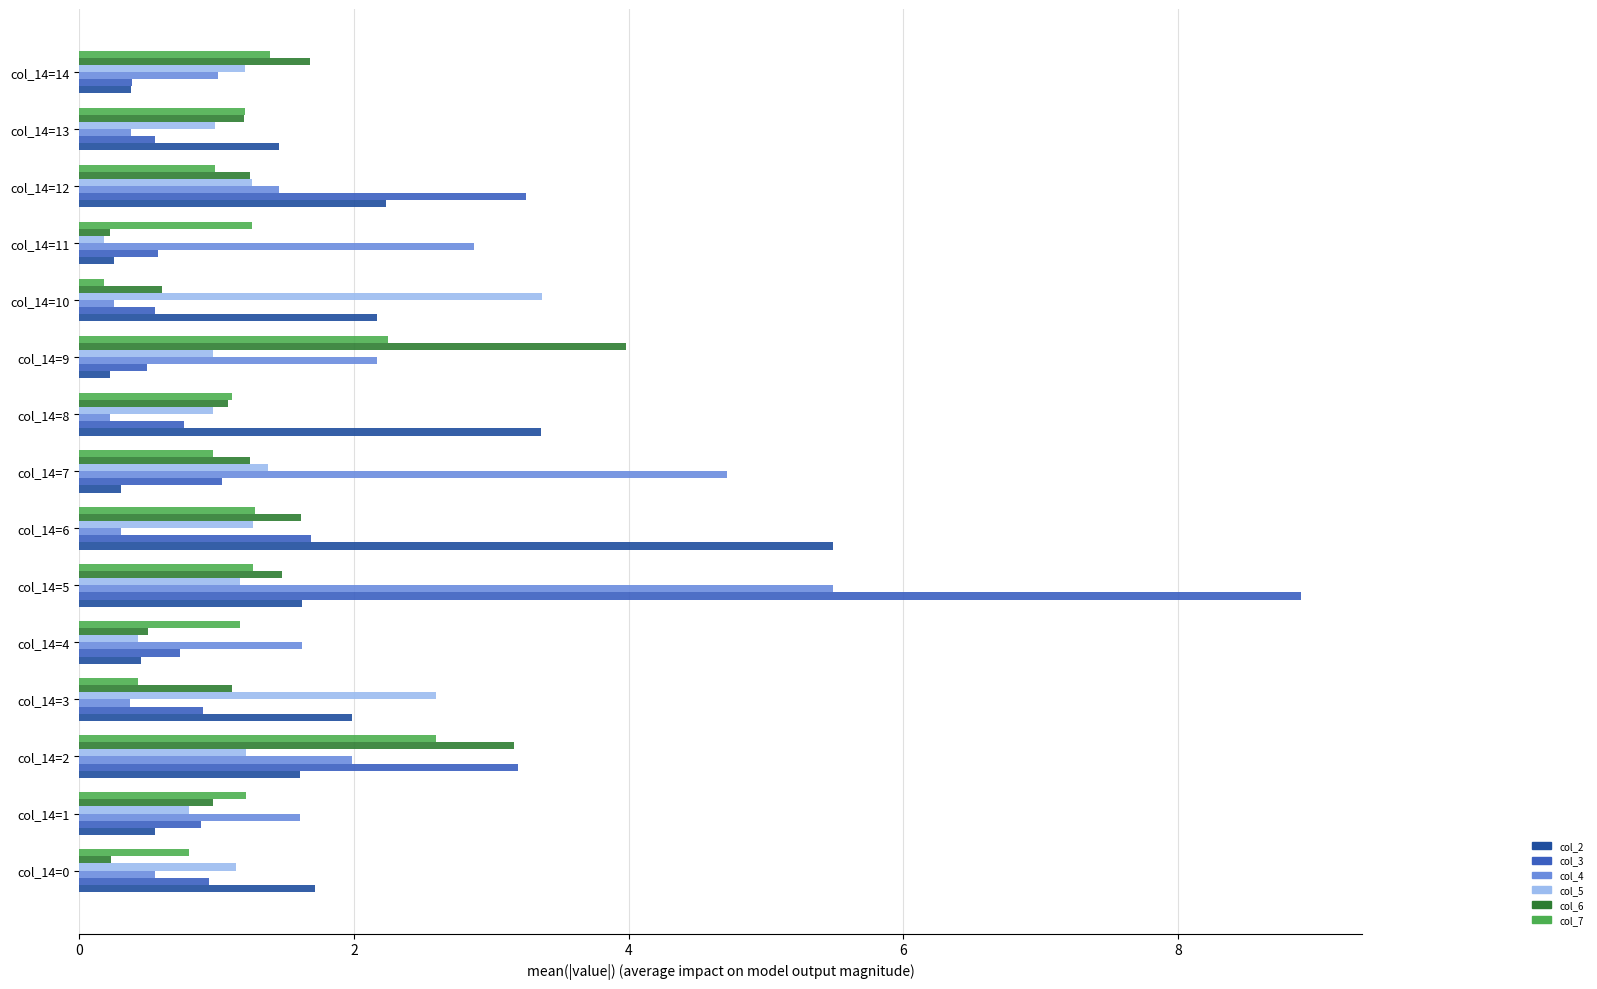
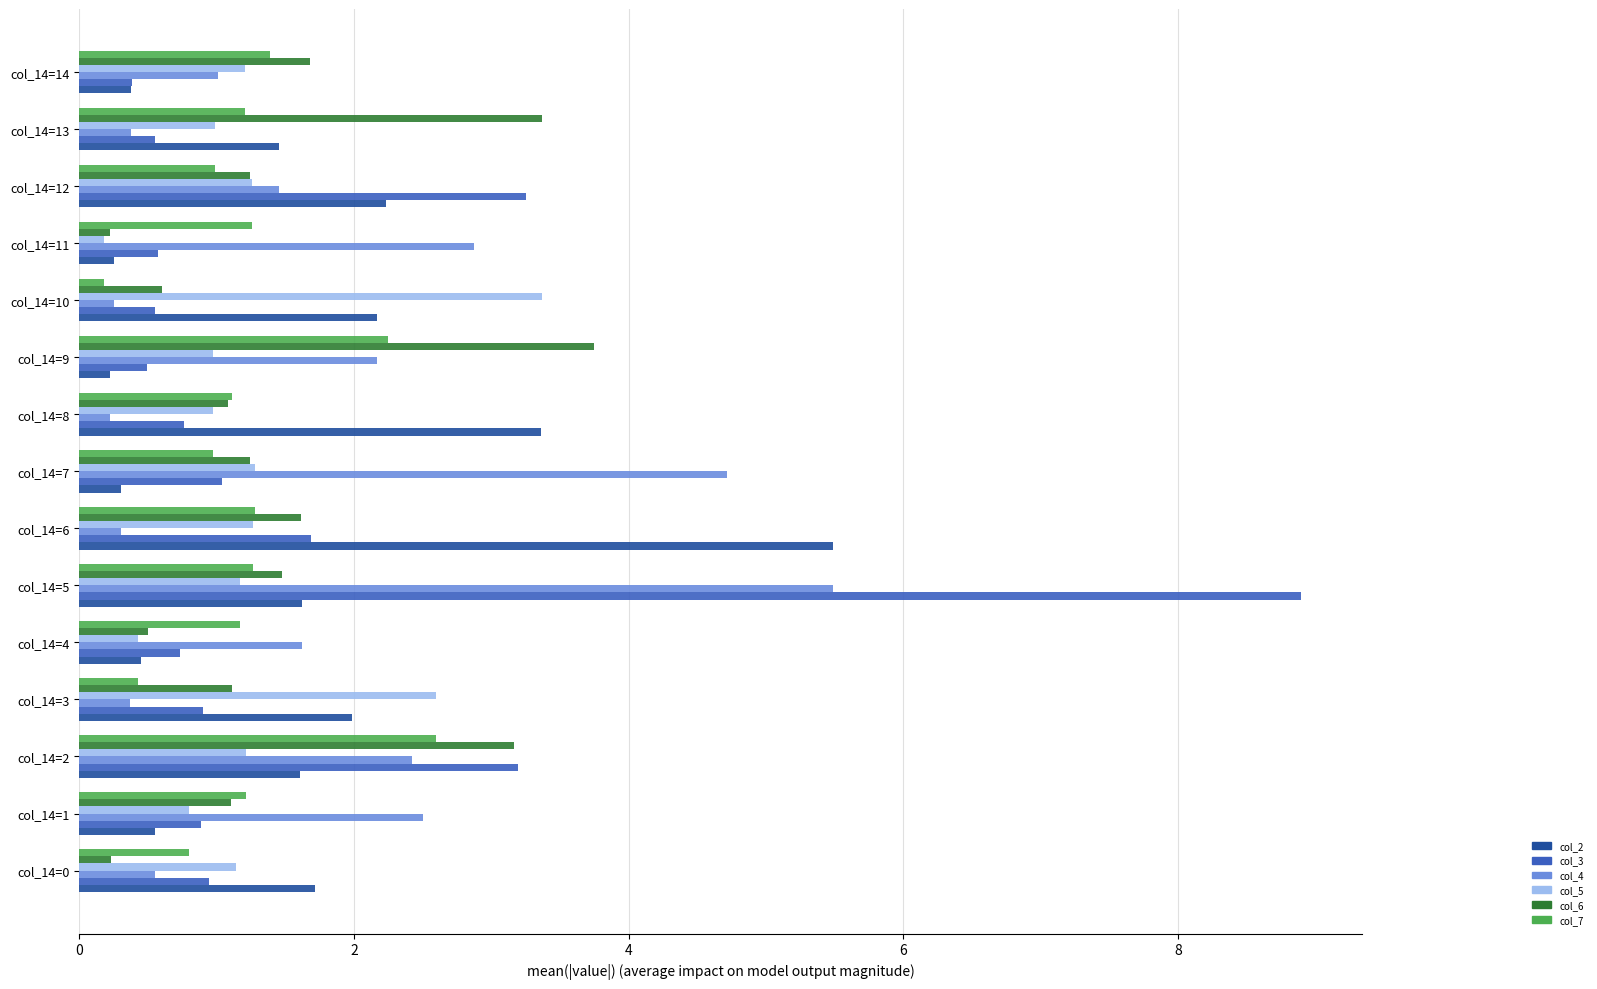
  {
    "col_4": {
      "col_14=14": 1.01,
      "col_14=13": 0.38,
      "col_14=12": 1.46,
      "col_14=11": 2.87,
      "col_14=10": 0.26,
      "col_14=9": 2.17,
      "col_14=8": 0.23,
      "col_14=7": 4.72,
      "col_14=6": 0.31,
      "col_14=5": 5.49,
      "col_14=4": 1.62,
      "col_14=3": 0.37,
-     "col_14=2": 1.99,
-     "col_14=1": 1.61,
+     "col_14=2": 2.42,
+     "col_14=1": 2.50,
      "col_14=0": 0.55
    },
    "col_5": {
      "col_14=14": 1.21,
      "col_14=13": 0.99,
      "col_14=12": 1.26,
      "col_14=11": 0.18,
      "col_14=10": 3.37,
      "col_14=9": 0.98,
      "col_14=8": 0.97,
-     "col_14=7": 1.38,
+     "col_14=7": 1.28,
      "col_14=6": 1.26,
      "col_14=5": 1.17,
      "col_14=4": 0.43,
      "col_14=3": 2.60,
      "col_14=2": 1.22,
      "col_14=1": 0.80,
      "col_14=0": 1.14
    },
    "col_6": {
      "col_14=14": 1.68,
-     "col_14=13": 1.20,
+     "col_14=13": 3.37,
      "col_14=12": 1.24,
      "col_14=11": 0.22,
      "col_14=10": 0.60,
-     "col_14=9": 3.98,
+     "col_14=9": 3.75,
      "col_14=8": 1.08,
      "col_14=7": 1.24,
      "col_14=6": 1.62,
      "col_14=5": 1.48,
      "col_14=4": 0.50,
      "col_14=3": 1.11,
      "col_14=2": 3.16,
-     "col_14=1": 0.98,
+     "col_14=1": 1.11,
      "col_14=0": 0.23
    },
    "col_7": {
      "col_14=14": 1.39,
      "col_14=13": 1.21,
      "col_14=12": 0.99,
      "col_14=11": 1.26,
      "col_14=10": 0.18,
      "col_14=9": 2.25,
      "col_14=8": 1.11,
      "col_14=7": 0.97,
      "col_14=6": 1.28,
      "col_14=5": 1.26,
      "col_14=4": 1.17,
      "col_14=3": 0.43,
      "col_14=2": 2.60,
      "col_14=1": 1.22,
      "col_14=0": 0.80
    }
  }
